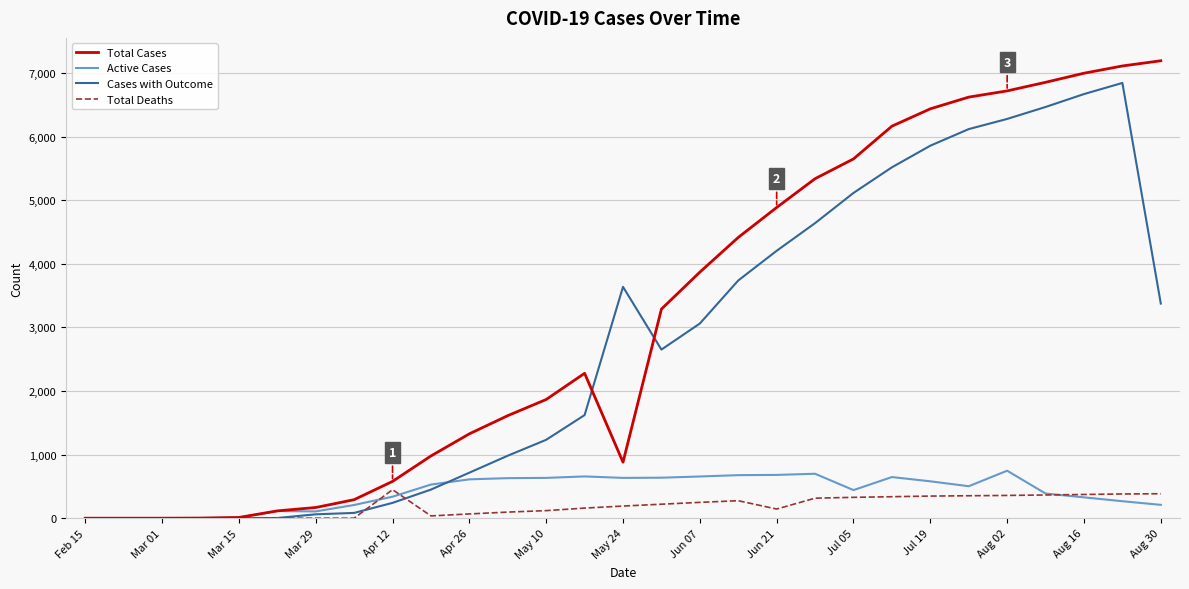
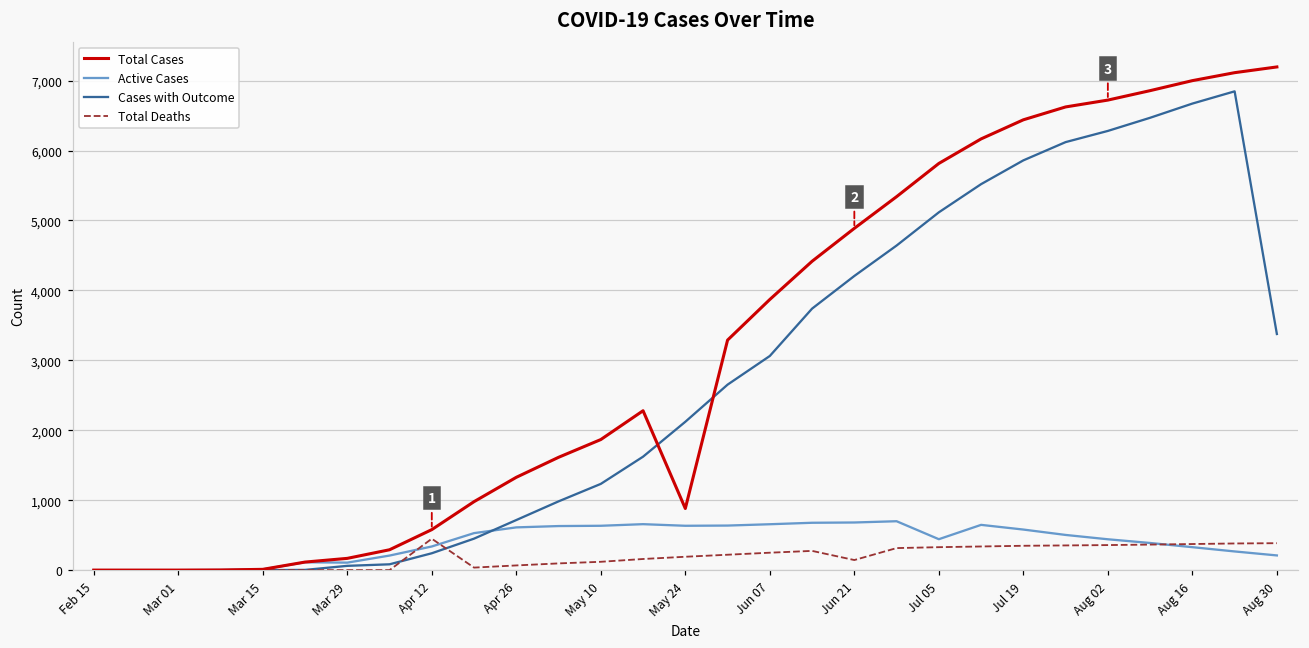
  {
    "Total Cases": {
      "Mar 29": "200",
      "Apr 26": "1,300",
      "May 10": "1,900",
      "May 24": "900",
      "Jun 07": "3,900",
-     "Jul 05": "5,700",
+     "Jul 05": "5,800",
      "Jul 19": "6,400",
      "Aug 16": "7,000",
      "Aug 30": "7,200"
    },
    "Active Cases": {
      "Mar 29": "100",
      "Apr 12": "300",
      "Apr 26": "600",
      "May 10": "600",
      "May 24": "600",
      "Jun 07": "700",
      "Jun 21": "700",
      "Jul 05": "400",
      "Jul 19": "600",
-     "Aug 02": "700",
+     "Aug 02": "400",
      "Aug 16": "300",
      "Aug 30": "200"
    },
    "Cases with Outcome": {
      "Mar 29": "100",
      "Apr 12": "200",
      "Apr 26": "700",
      "May 10": "1,200",
-     "May 24": "3,600",
+     "May 24": "2,100",
      "Jun 07": "3,100",
      "Jun 21": "4,200",
      "Jul 05": "5,100",
      "Jul 19": "5,900",
      "Aug 02": "6,300",
      "Aug 16": "6,700",
      "Aug 30": "3,400"
    },
    "Total Deaths": {
      "Mar 29": "0",
      "Apr 12": "400",
      "Apr 26": "100",
      "May 10": "100",
      "May 24": "200",
      "Jun 07": "200",
      "Jun 21": "100",
      "Jul 05": "300",
      "Jul 19": "300",
      "Aug 02": "400",
      "Aug 16": "400",
      "Aug 30": "400"
    }
  }
